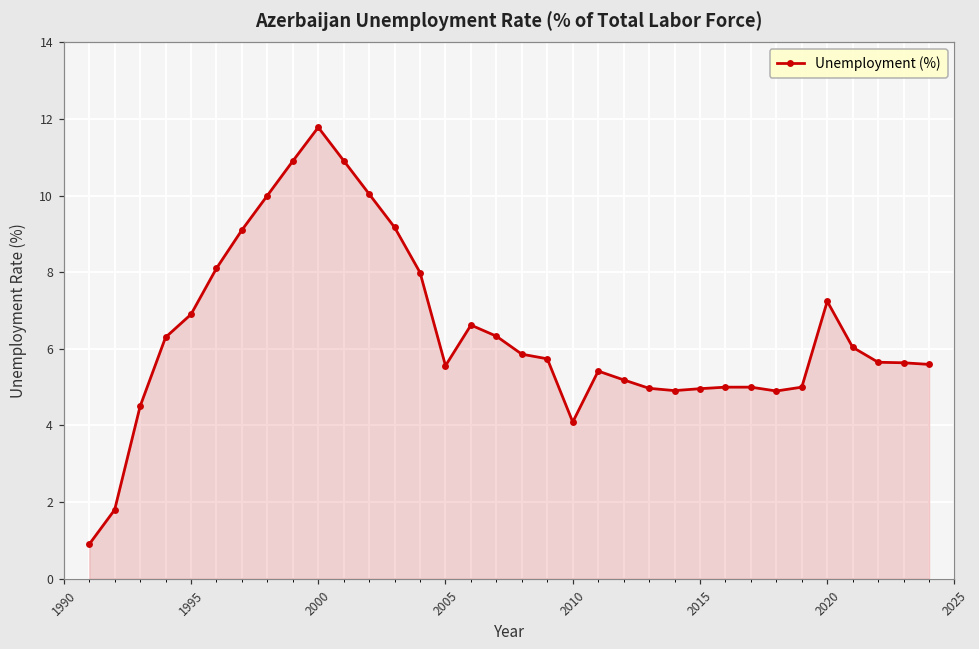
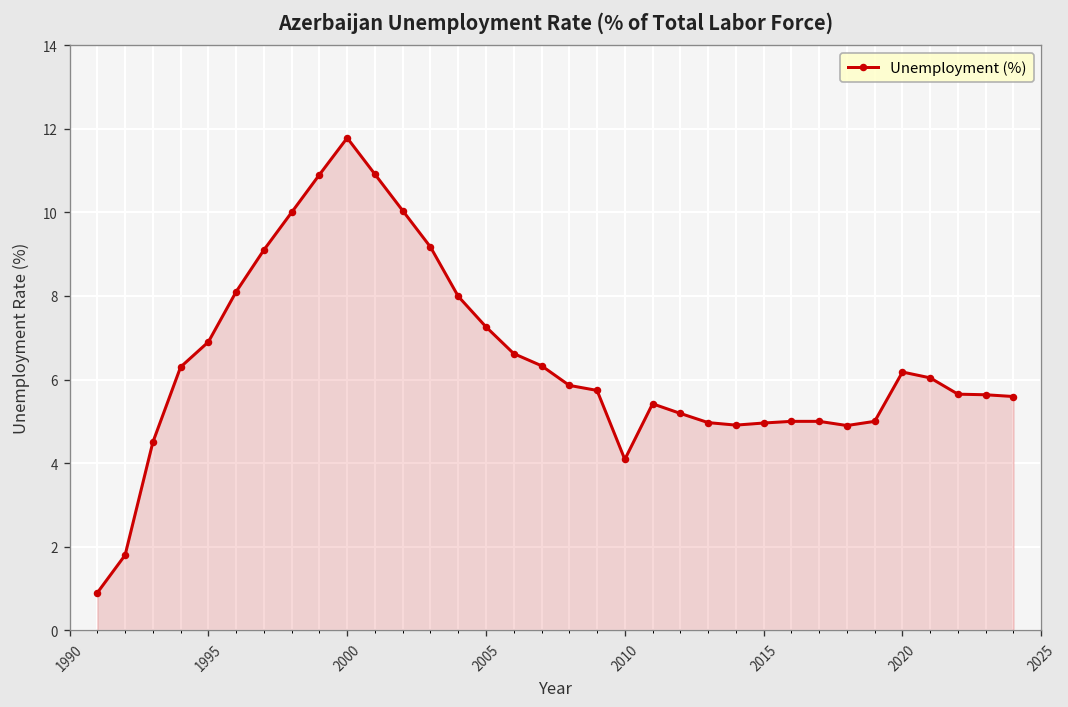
  {
    "1995": 6.9,
    "2000": 11.8,
-   "2005": 5.6,
+   "2005": 7.3,
    "2010": 4.1,
    "2015": 5.0,
-   "2020": 7.2
+   "2020": 6.2
  }
